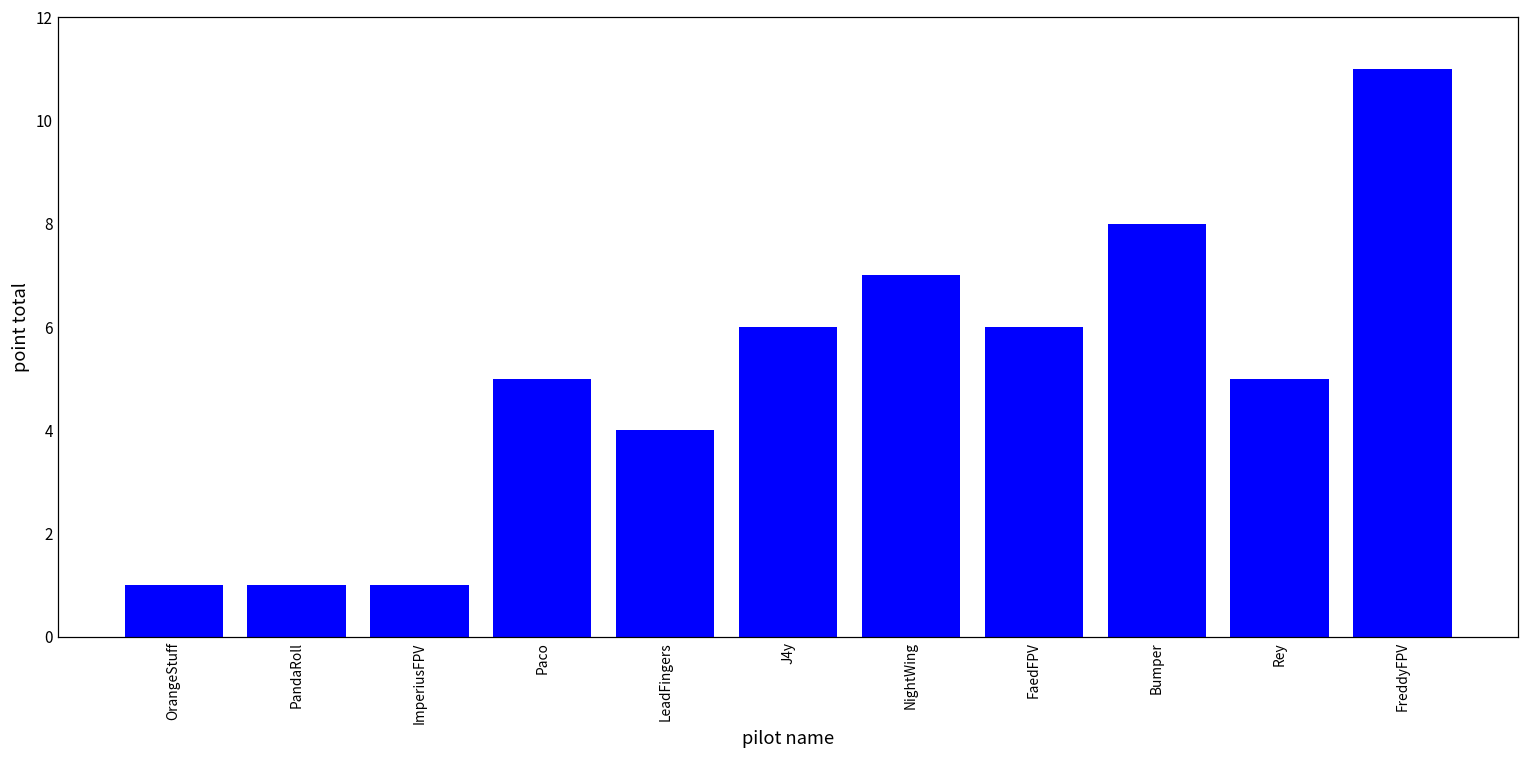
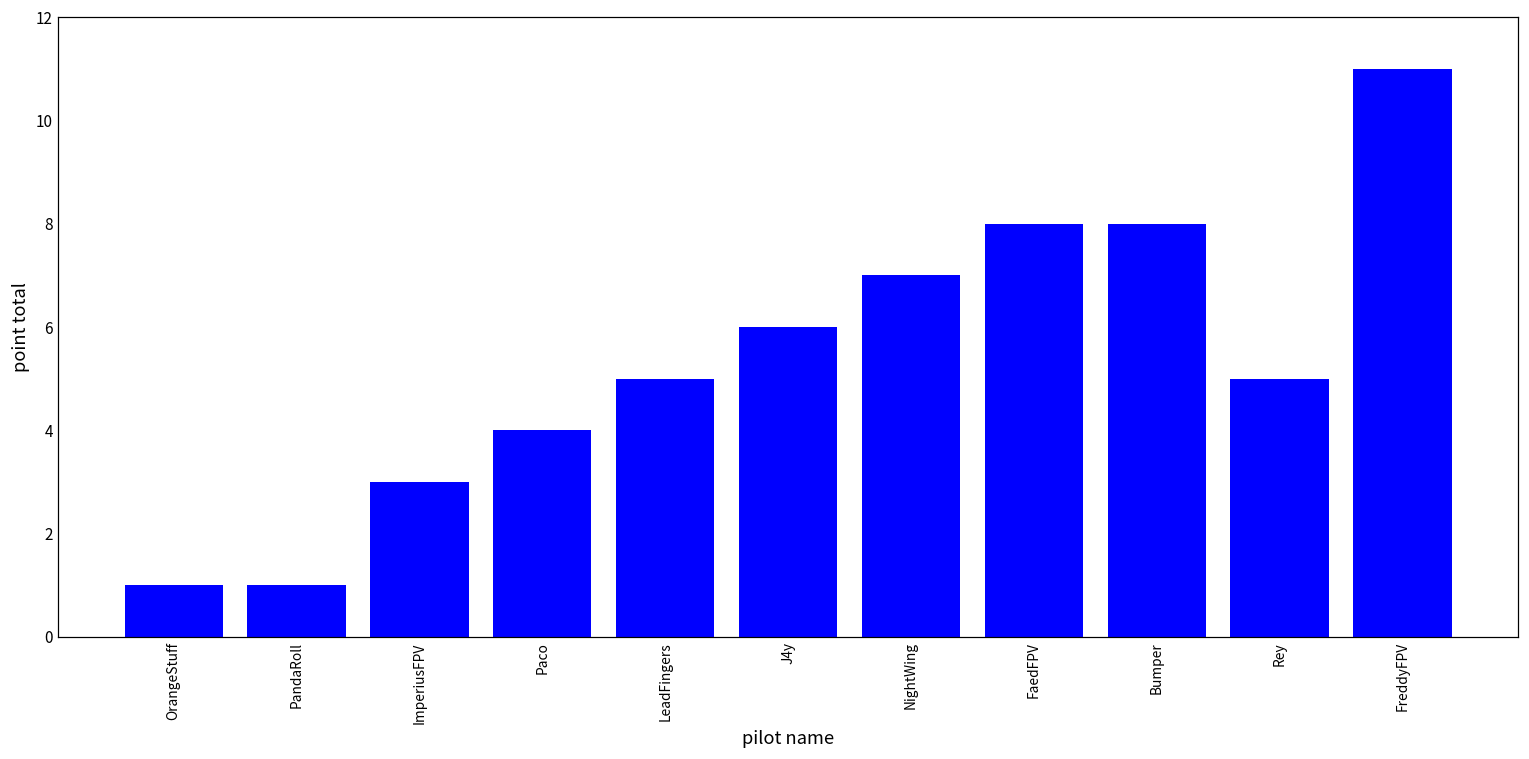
  {
    "OrangeStuff": 1,
    "PandaRoll": 1,
-   "ImperiusFPV": 1,
-   "Paco": 5,
-   "LeadFingers": 4,
+   "ImperiusFPV": 3,
+   "Paco": 4,
+   "LeadFingers": 5,
    "J4y": 6,
    "NightWing": 7,
-   "FaedFPV": 6,
+   "FaedFPV": 8,
    "Bumper": 8,
    "Rey": 5,
    "FreddyFPV": 11
  }
